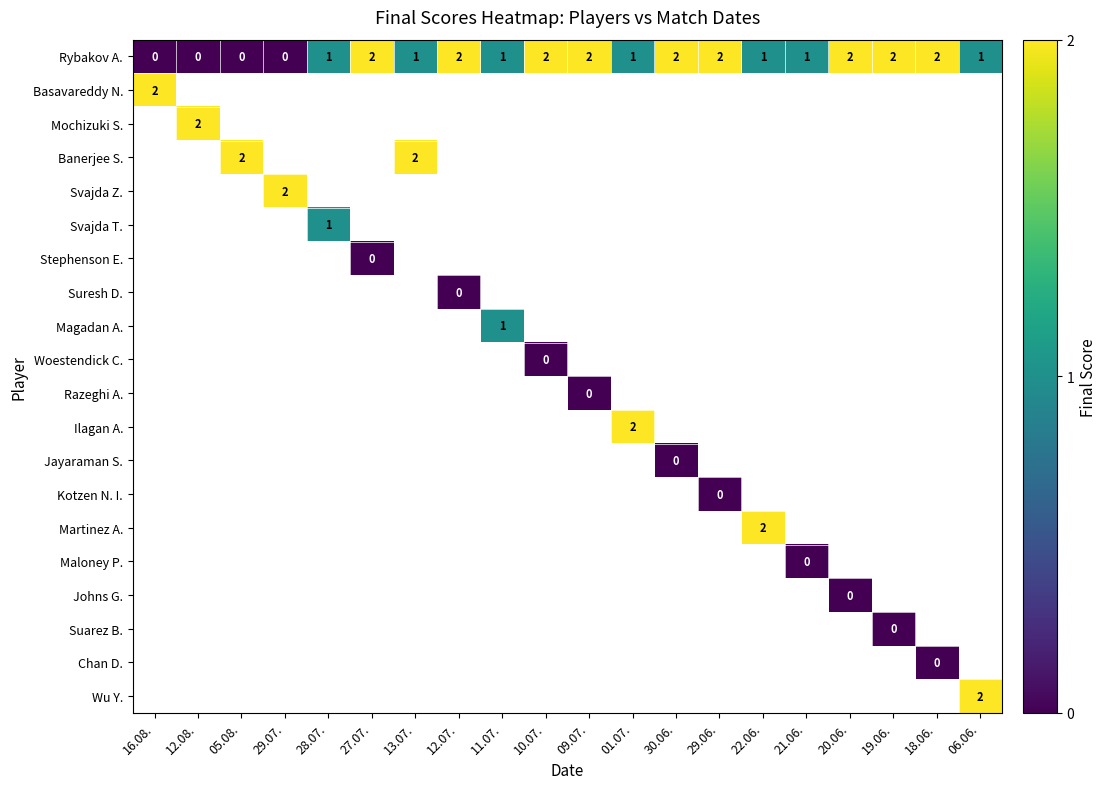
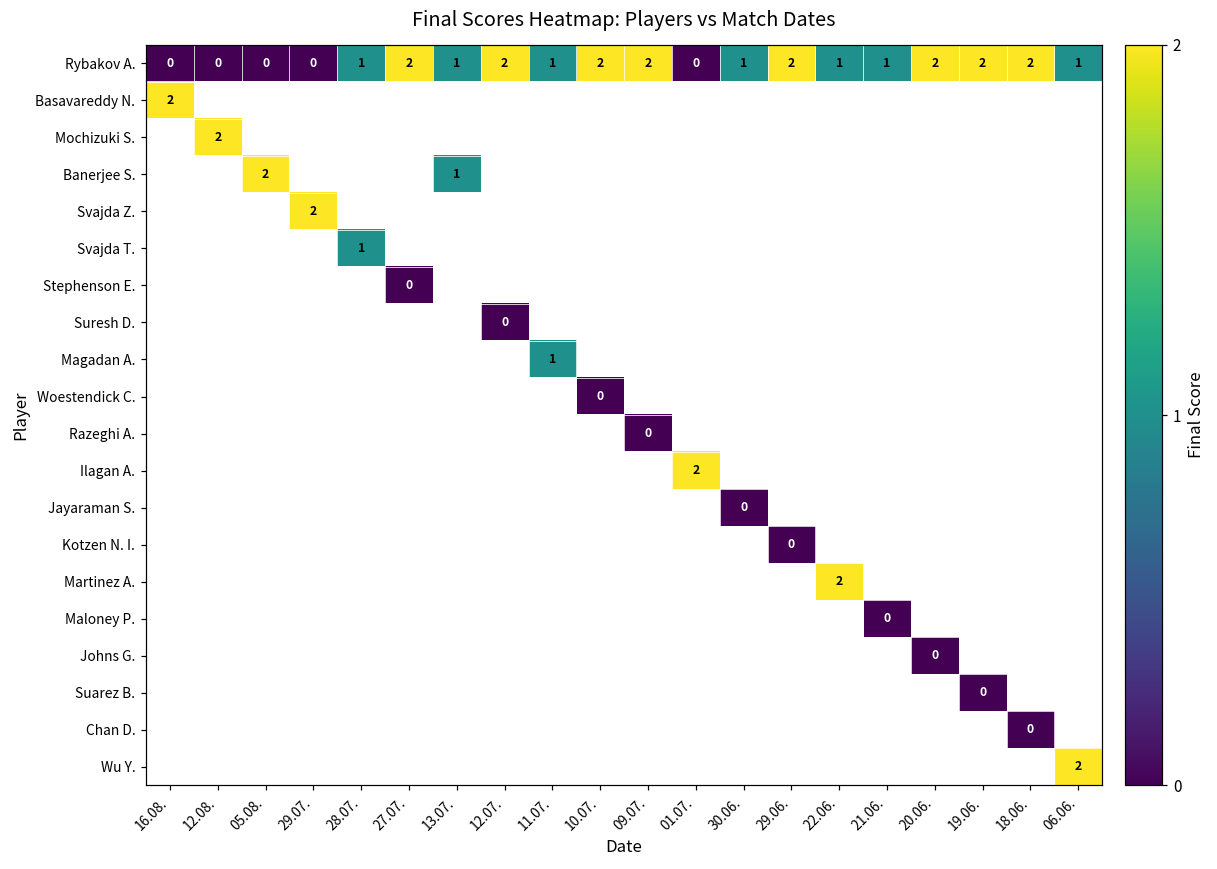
  {
    "Rybakov A.": {
      "16.08.": 0,
      "12.08.": 0,
      "05.08.": 0,
      "29.07.": 0,
      "28.07.": 1,
      "27.07.": 2,
      "13.07.": 1,
      "12.07.": 2,
      "11.07.": 1,
      "10.07.": 2,
      "09.07.": 2,
-     "01.07.": 1,
-     "30.06.": 2,
+     "01.07.": 0,
+     "30.06.": 1,
      "29.06.": 2,
      "22.06.": 1,
      "21.06.": 1,
      "20.06.": 2,
      "19.06.": 2,
      "18.06.": 2,
      "06.06.": 1
    },
    "Basavareddy N.": {
      "16.08.": 2
    },
    "Mochizuki S.": {
      "12.08.": 2
    },
    "Banerjee S.": {
      "05.08.": 2,
-     "13.07.": 2
+     "13.07.": 1
    },
    "Svajda Z.": {
      "29.07.": 2
    },
    "Svajda T.": {
      "28.07.": 1
    },
    "Stephenson E.": {
      "27.07.": 0
    },
    "Suresh D.": {
      "12.07.": 0
    },
    "Magadan A.": {
      "11.07.": 1
    },
    "Woestendick C.": {
      "10.07.": 0
    },
    "Razeghi A.": {
      "09.07.": 0
    },
    "Ilagan A.": {
      "01.07.": 2
    },
    "Jayaraman S.": {
      "30.06.": 0
    },
    "Kotzen N. I.": {
      "29.06.": 0
    },
    "Martinez A.": {
      "22.06.": 2
    },
    "Maloney P.": {
      "21.06.": 0
    },
    "Johns G.": {
      "20.06.": 0
    },
    "Suarez B.": {
      "19.06.": 0
    },
    "Chan D.": {
      "18.06.": 0
    },
    "Wu Y.": {
      "06.06.": 2
    }
  }
